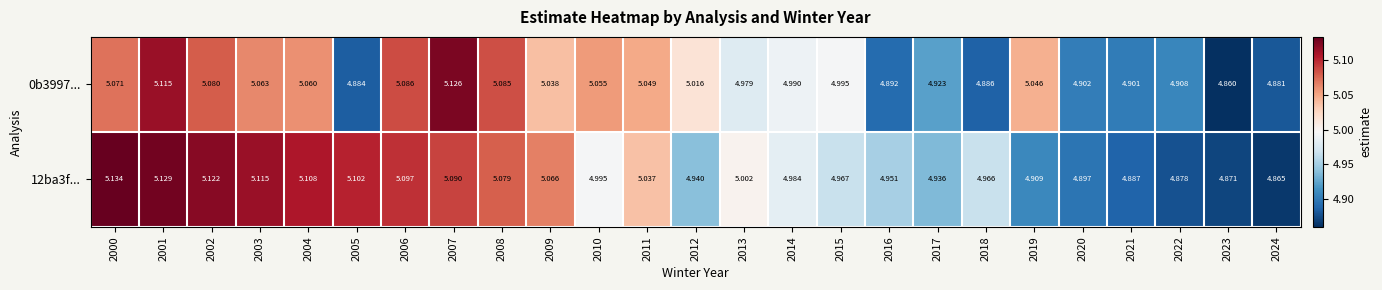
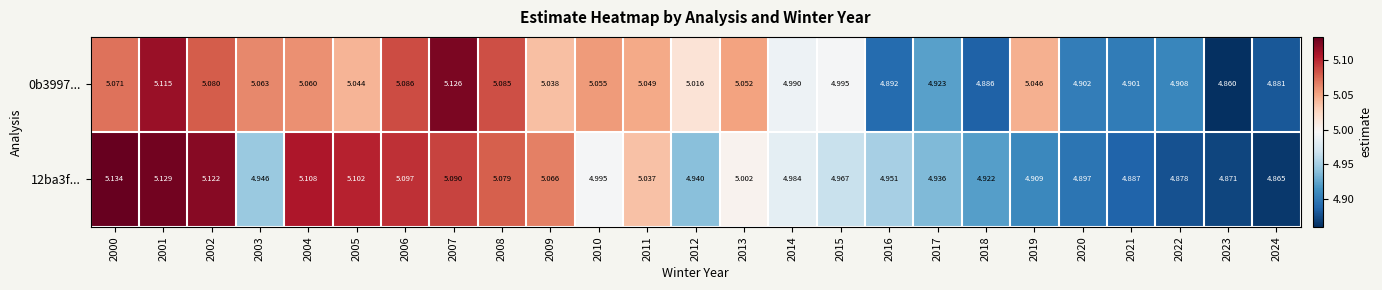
  {
    "0b3997...": {
      "2000": 5.071,
      "2001": 5.115,
      "2002": 5.080,
      "2003": 5.063,
      "2004": 5.060,
-     "2005": 4.884,
+     "2005": 5.044,
      "2006": 5.086,
      "2007": 5.126,
      "2008": 5.085,
      "2009": 5.038,
      "2010": 5.055,
      "2011": 5.049,
      "2012": 5.016,
-     "2013": 4.979,
+     "2013": 5.052,
      "2014": 4.990,
      "2015": 4.995,
      "2016": 4.892,
      "2017": 4.923,
      "2018": 4.886,
      "2019": 5.046,
      "2020": 4.902,
      "2021": 4.901,
      "2022": 4.908,
      "2023": 4.860,
      "2024": 4.881
    },
    "12ba3f...": {
      "2000": 5.134,
      "2001": 5.129,
      "2002": 5.122,
-     "2003": 5.115,
+     "2003": 4.946,
      "2004": 5.108,
      "2005": 5.102,
      "2006": 5.097,
      "2007": 5.090,
      "2008": 5.079,
      "2009": 5.066,
      "2010": 4.995,
      "2011": 5.037,
      "2012": 4.940,
      "2013": 5.002,
      "2014": 4.984,
      "2015": 4.967,
      "2016": 4.951,
      "2017": 4.936,
-     "2018": 4.966,
+     "2018": 4.922,
      "2019": 4.909,
      "2020": 4.897,
      "2021": 4.887,
      "2022": 4.878,
      "2023": 4.871,
      "2024": 4.865
    }
  }
